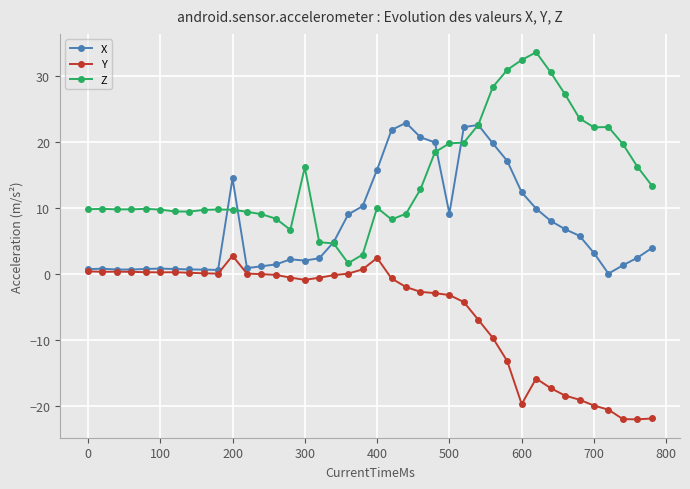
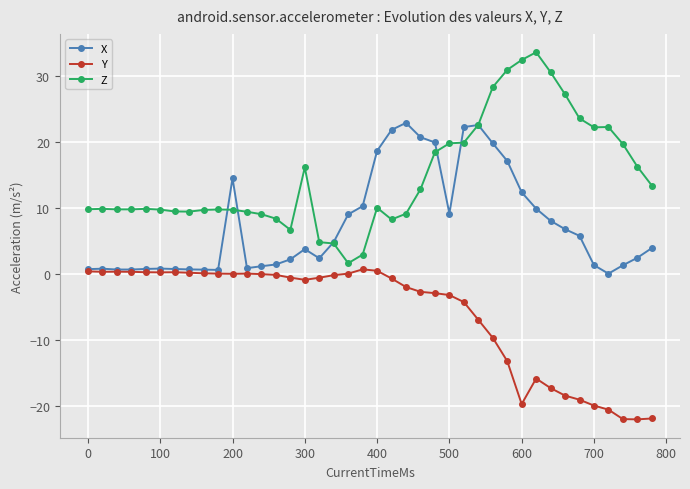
  {
    "X": {
      "100": 1,
      "200": 14,
-     "300": 2,
-     "400": 16,
+     "300": 4,
+     "400": 19,
      "500": 9,
      "600": 12,
-     "700": 3
+     "700": 1
    },
    "Y": {
      "100": 0,
-     "200": 3,
+     "200": 0,
      "300": -1,
-     "400": 2,
+     "400": 0,
      "500": -3,
      "600": -20,
      "700": -20
    },
    "Z": {
      "0": 10,
      "100": 10,
      "200": 10,
      "300": 16,
      "400": 10,
      "500": 20,
      "600": 32,
      "700": 22
    }
  }
